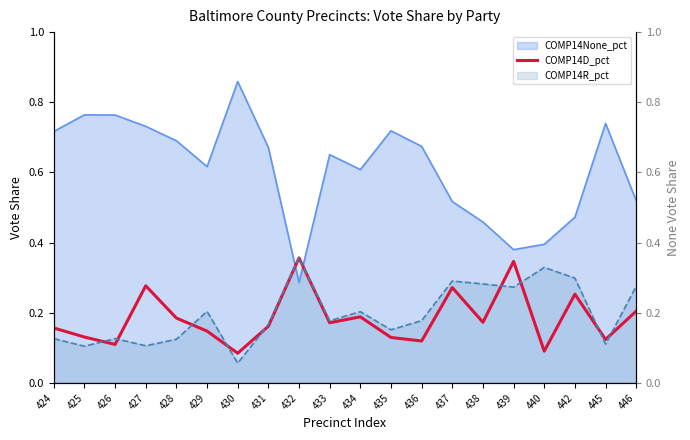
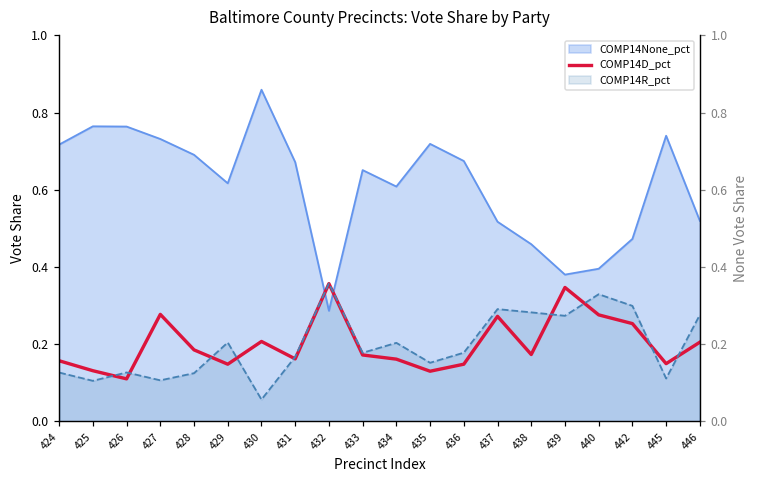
  {
    "COMP14D_pct": {
      "424": 0.16,
      "425": 0.13,
      "426": 0.11,
      "427": 0.28,
      "428": 0.19,
      "429": 0.15,
-     "430": 0.08,
-     "434": 0.19,
+     "430": 0.21,
+     "434": 0.16,
      "435": 0.13,
-     "436": 0.12,
+     "436": 0.15,
      "437": 0.27,
      "438": 0.17,
      "439": 0.35,
-     "440": 0.09,
+     "440": 0.28,
      "442": 0.25,
-     "445": 0.12,
+     "445": 0.15,
      "446": 0.20
    }
  }
